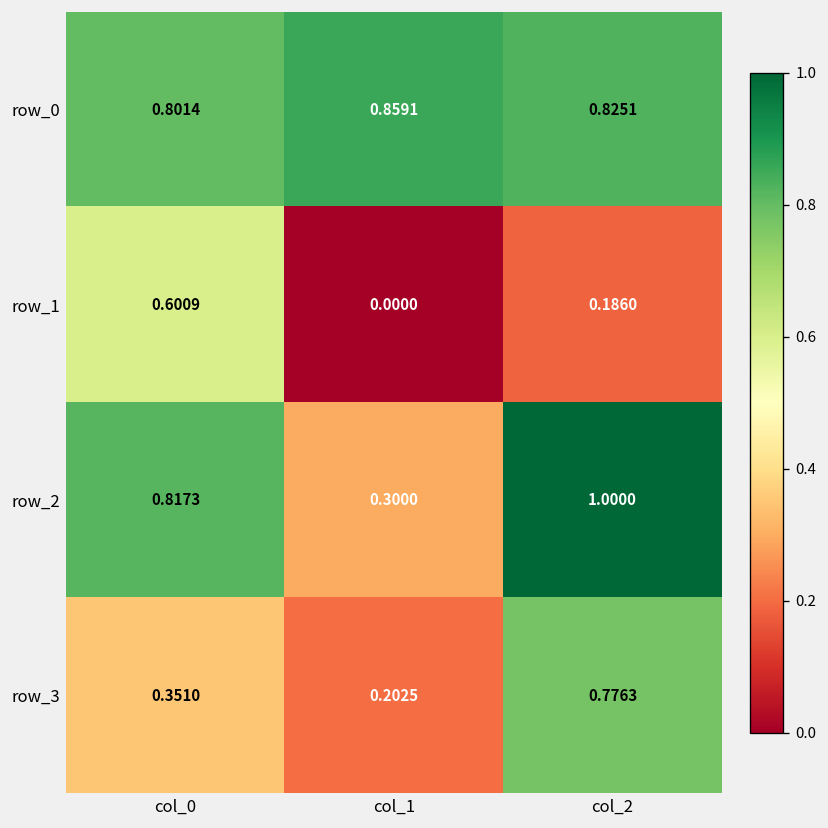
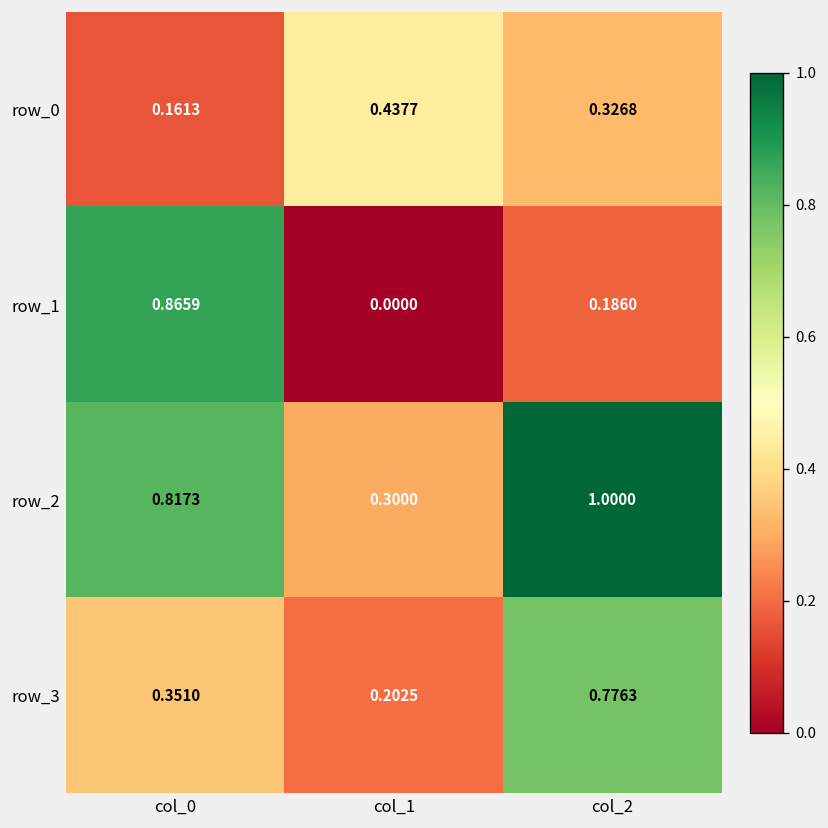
  {
    "row_0": {
-     "col_0": 0.8014,
-     "col_1": 0.8591,
-     "col_2": 0.8251
+     "col_0": 0.1613,
+     "col_1": 0.4377,
+     "col_2": 0.3268
    },
    "row_1": {
-     "col_0": 0.6009,
+     "col_0": 0.8659,
      "col_1": 0.0000,
      "col_2": 0.1860
    },
    "row_2": {
      "col_0": 0.8173,
      "col_1": 0.3000,
      "col_2": 1.0000
    },
    "row_3": {
      "col_0": 0.3510,
      "col_1": 0.2025,
      "col_2": 0.7763
    }
  }
